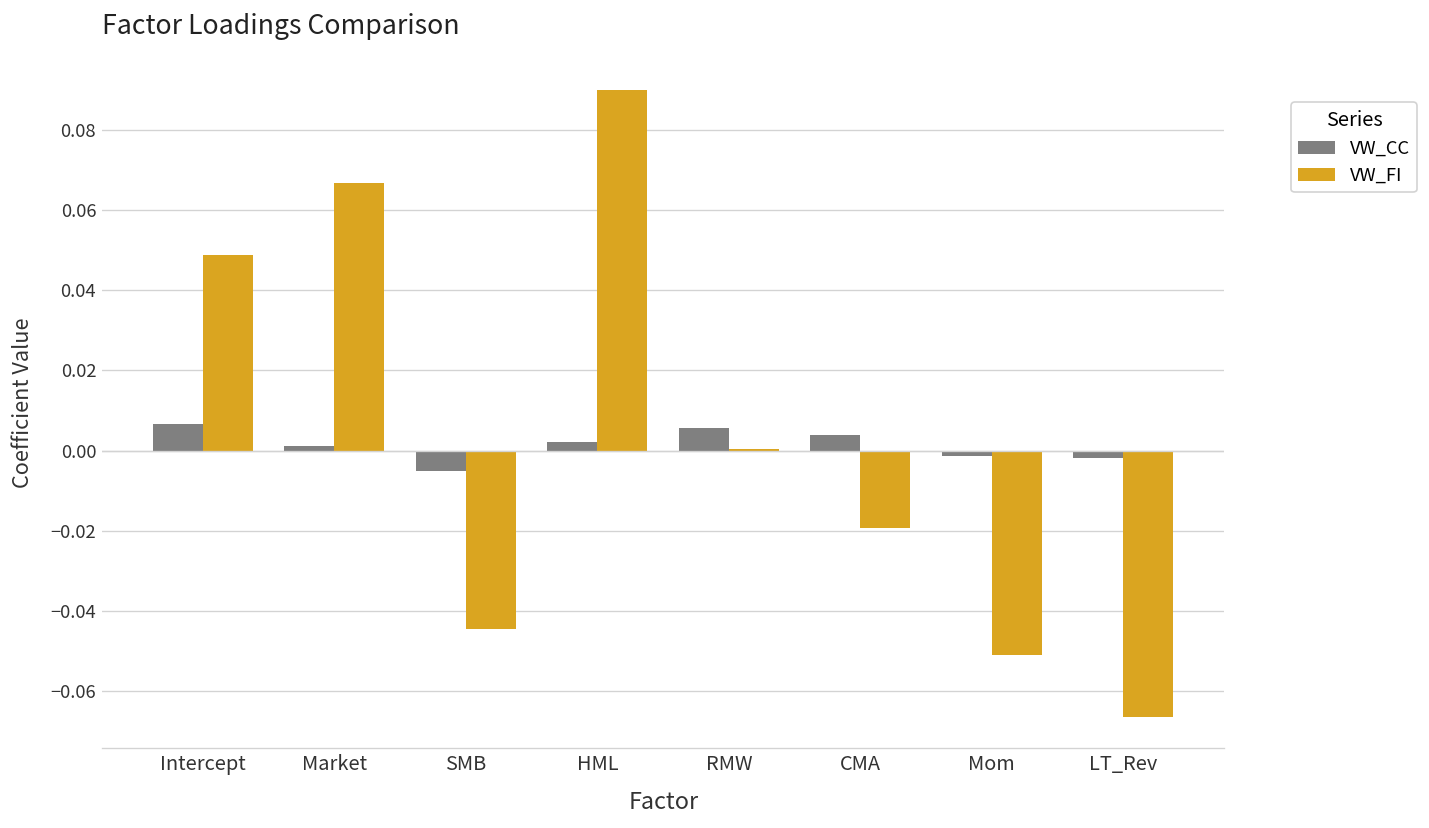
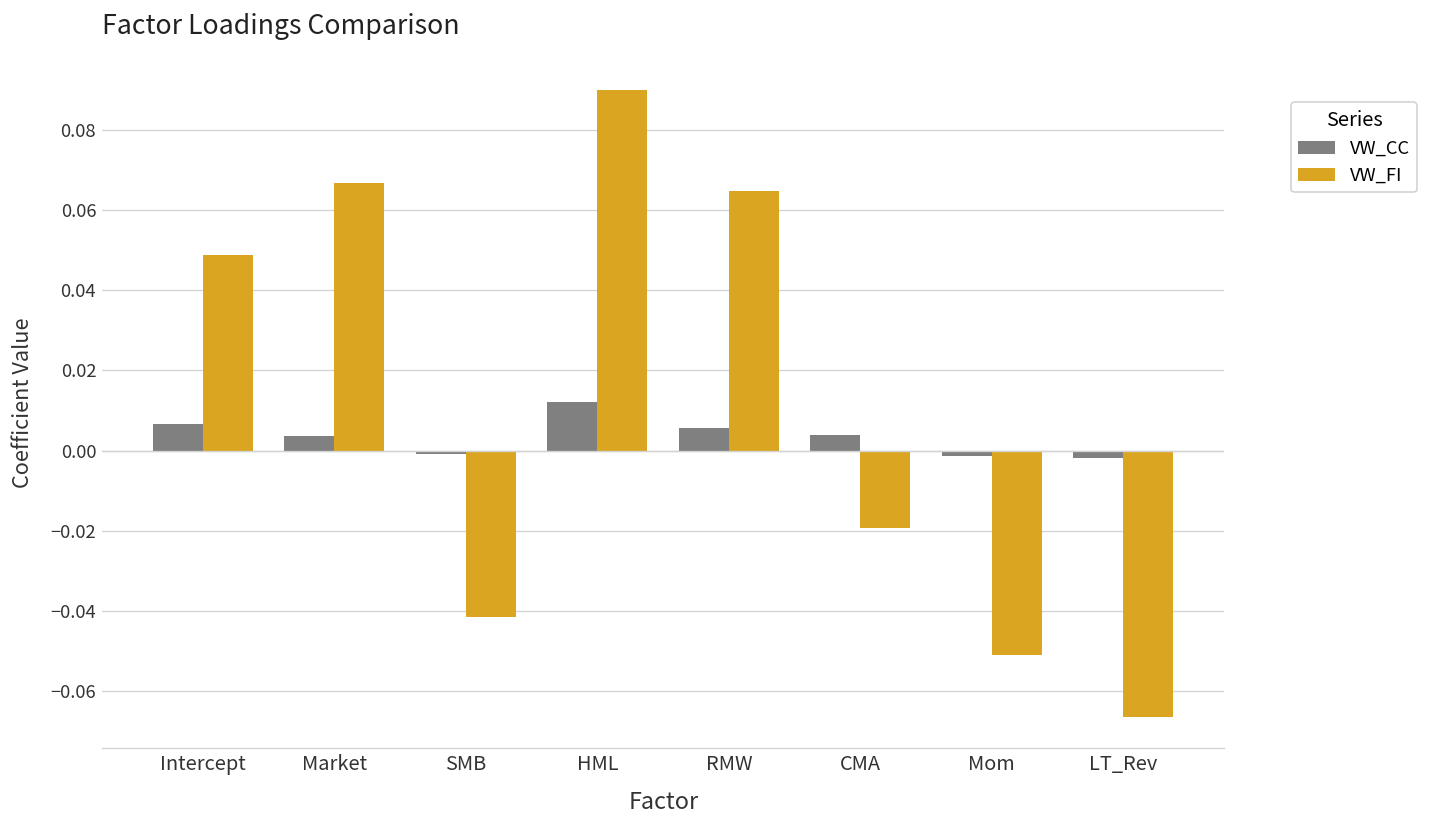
  {
    "VW_CC": {
      "Intercept": 0.007,
-     "Market": 0.001,
-     "SMB": -0.005,
-     "HML": 0.002,
+     "Market": 0.004,
+     "SMB": -0.001,
+     "HML": 0.012,
      "RMW": 0.006,
      "CMA": 0.004,
      "Mom": -0.001,
      "LT_Rev": -0.002
    },
    "VW_FI": {
      "Intercept": 0.049,
      "Market": 0.067,
-     "SMB": -0.045,
+     "SMB": -0.042,
      "HML": 0.090,
-     "RMW": 0.001,
+     "RMW": 0.065,
      "CMA": -0.019,
      "Mom": -0.051,
      "LT_Rev": -0.066
    }
  }
